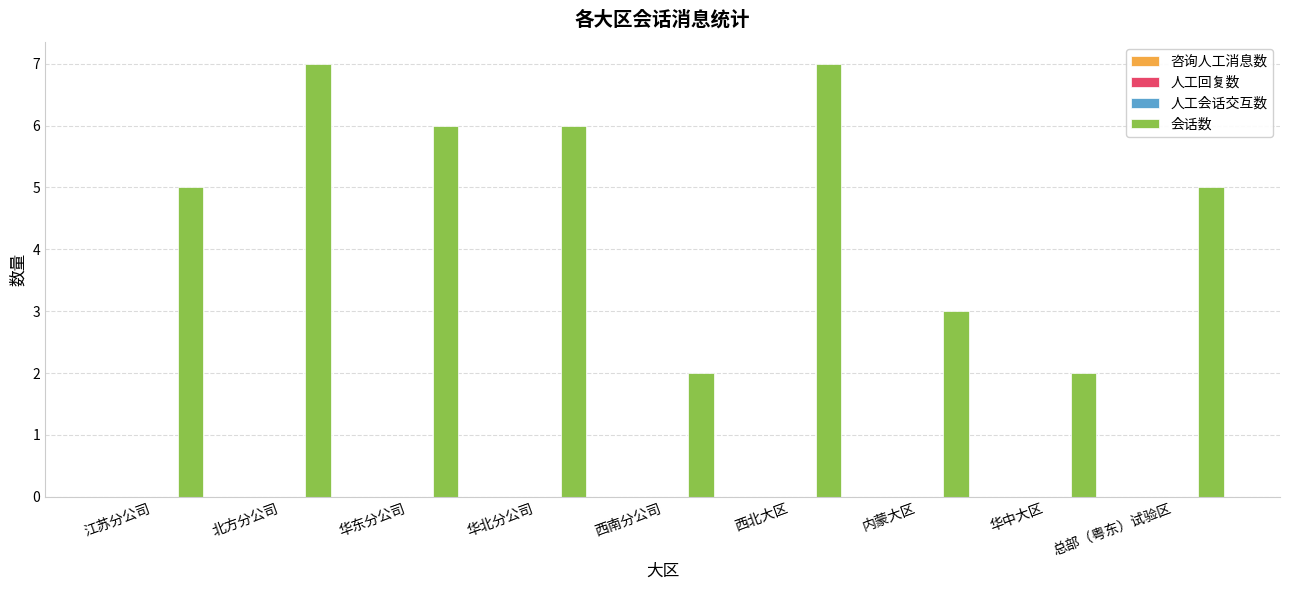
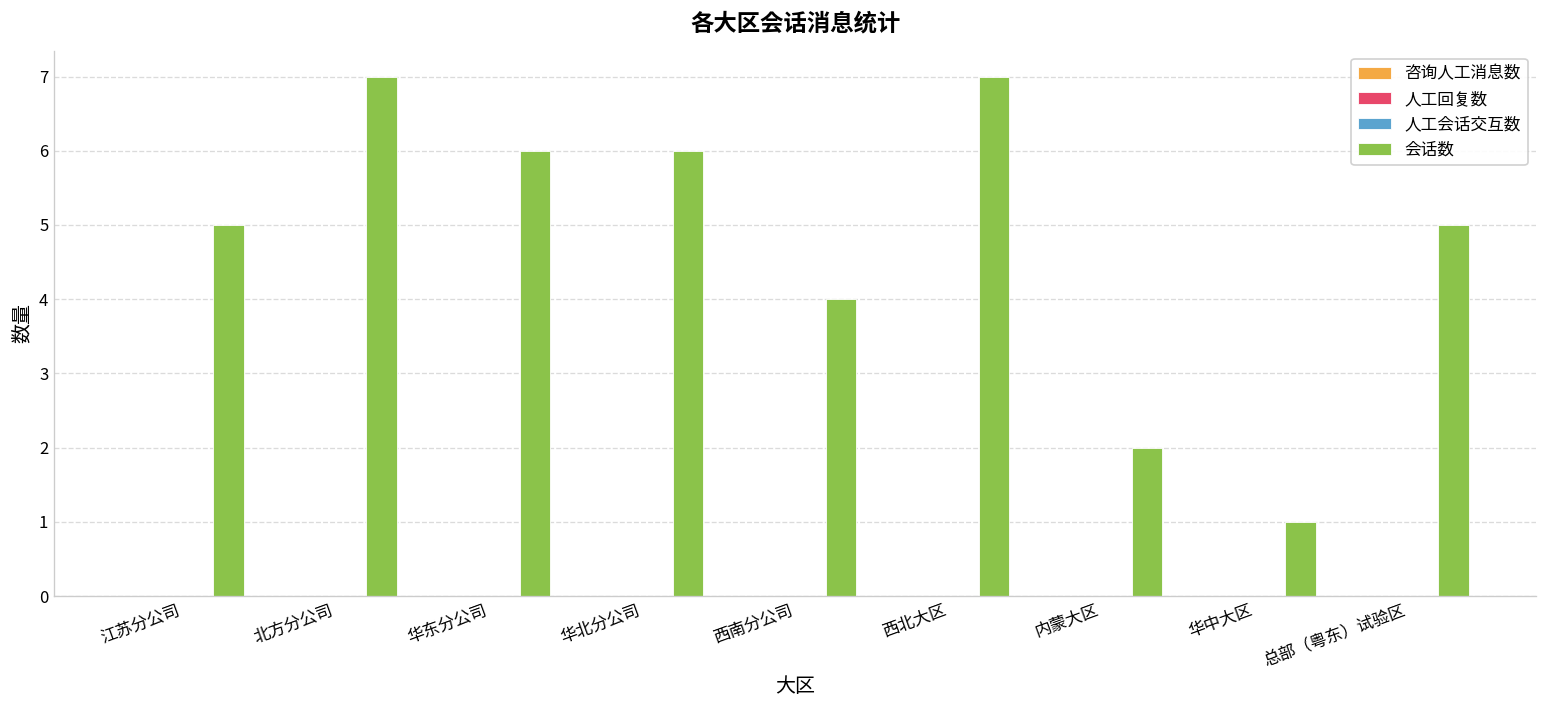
  {
    "咨询人工消息数": {
      "江苏分公司": 0,
      "北方分公司": 0,
      "华东分公司": 0,
      "华北分公司": 0,
      "西南分公司": 0,
      "西北大区": 0,
      "内蒙大区": 0,
      "华中大区": 0,
      "总部（粤东）试验区": 0
    },
    "人工回复数": {
      "江苏分公司": 0,
      "北方分公司": 0,
      "华东分公司": 0,
      "华北分公司": 0,
      "西南分公司": 0,
      "西北大区": 0,
      "内蒙大区": 0,
      "华中大区": 0,
      "总部（粤东）试验区": 0
    },
    "人工会话交互数": {
      "江苏分公司": 0,
      "北方分公司": 0,
      "华东分公司": 0,
      "华北分公司": 0,
      "西南分公司": 0,
      "西北大区": 0,
      "内蒙大区": 0,
      "华中大区": 0,
      "总部（粤东）试验区": 0
    },
    "会话数": {
      "江苏分公司": 5,
      "北方分公司": 7,
      "华东分公司": 6,
      "华北分公司": 6,
-     "西南分公司": 2,
+     "西南分公司": 4,
      "西北大区": 7,
-     "内蒙大区": 3,
-     "华中大区": 2,
+     "内蒙大区": 2,
+     "华中大区": 1,
      "总部（粤东）试验区": 5
    }
  }
